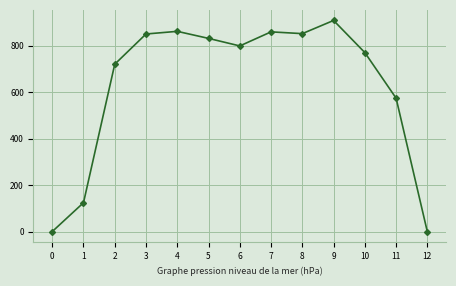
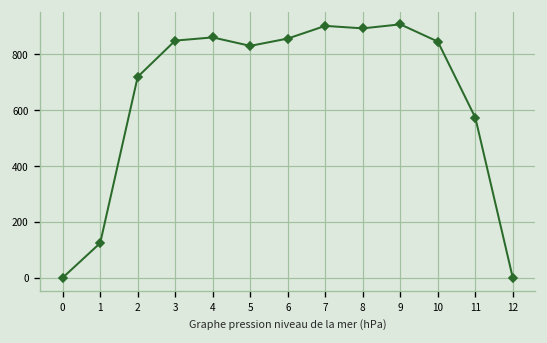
  {
    "0": 0,
    "1": 120,
    "2": 720,
    "3": 850,
    "4": 860,
    "5": 830,
-   "6": 800,
-   "7": 860,
-   "8": 850,
+   "6": 860,
+   "7": 900,
+   "8": 890,
    "9": 910,
-   "10": 770,
+   "10": 850,
    "11": 570,
    "12": 0
  }
